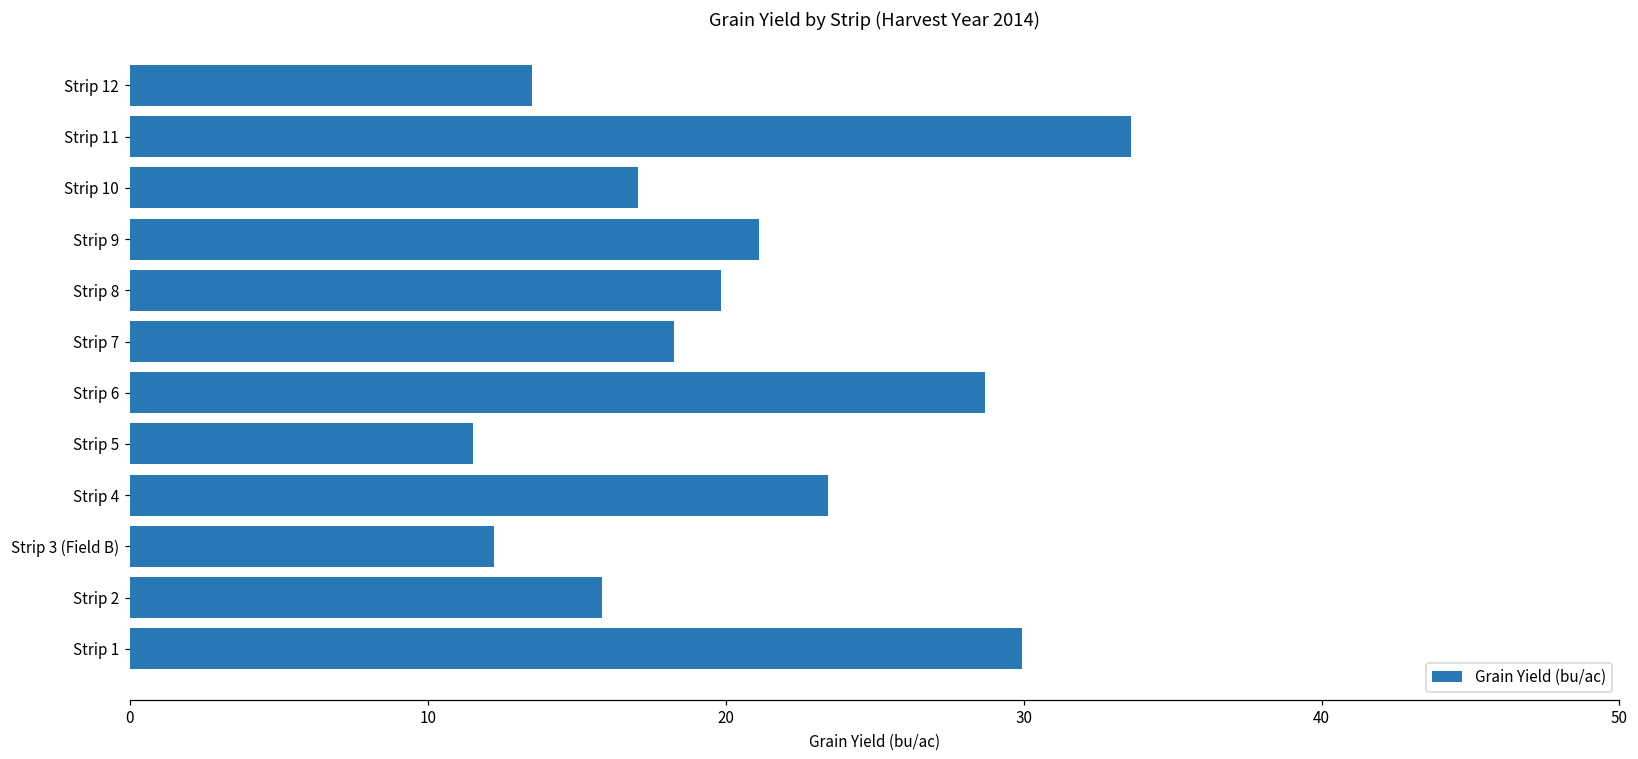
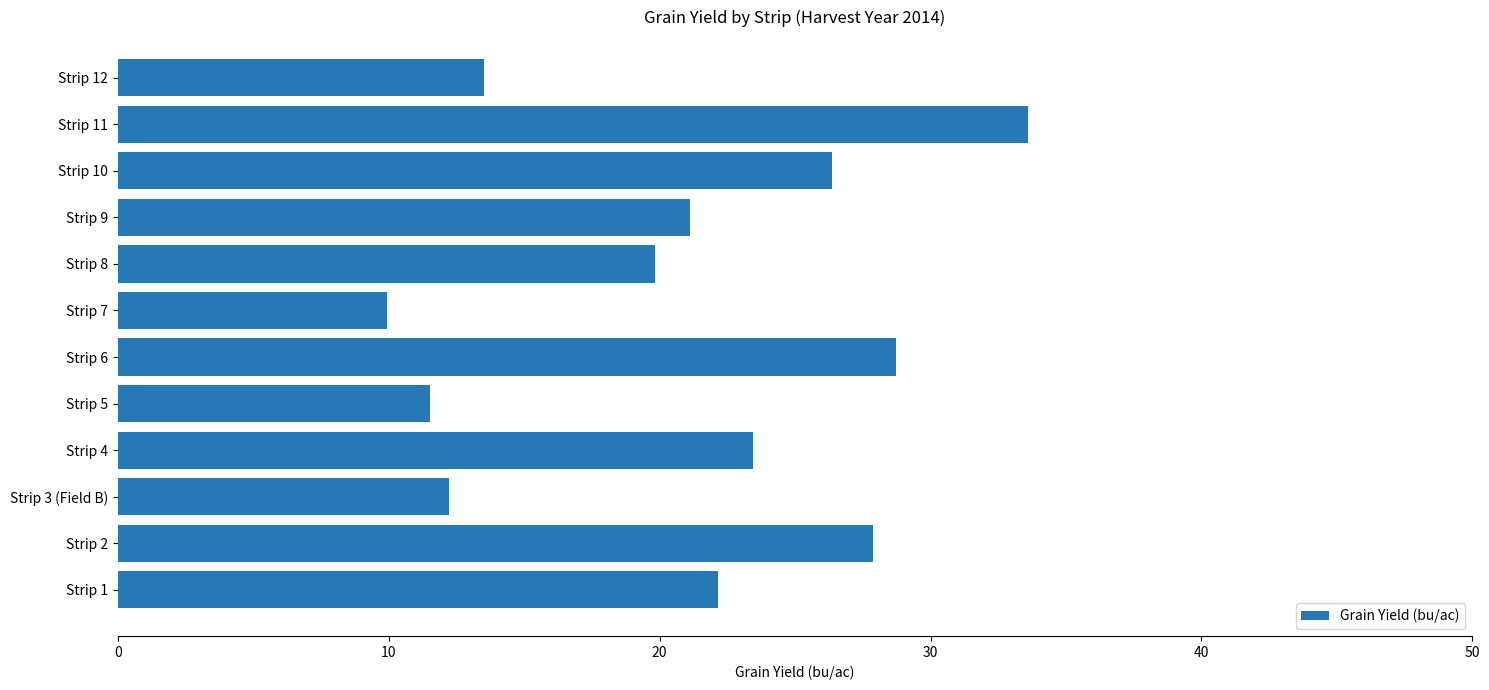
  {
    "Strip 12": 13.5,
    "Strip 11": 33.6,
-   "Strip 10": 17.1,
+   "Strip 10": 26.4,
    "Strip 9": 21.1,
    "Strip 8": 19.8,
-   "Strip 7": 18.3,
+   "Strip 7": 9.9,
    "Strip 6": 28.7,
    "Strip 5": 11.5,
    "Strip 4": 23.5,
    "Strip 3 (Field B)": 12.2,
-   "Strip 2": 15.9,
-   "Strip 1": 29.9
+   "Strip 2": 27.9,
+   "Strip 1": 22.2
  }
